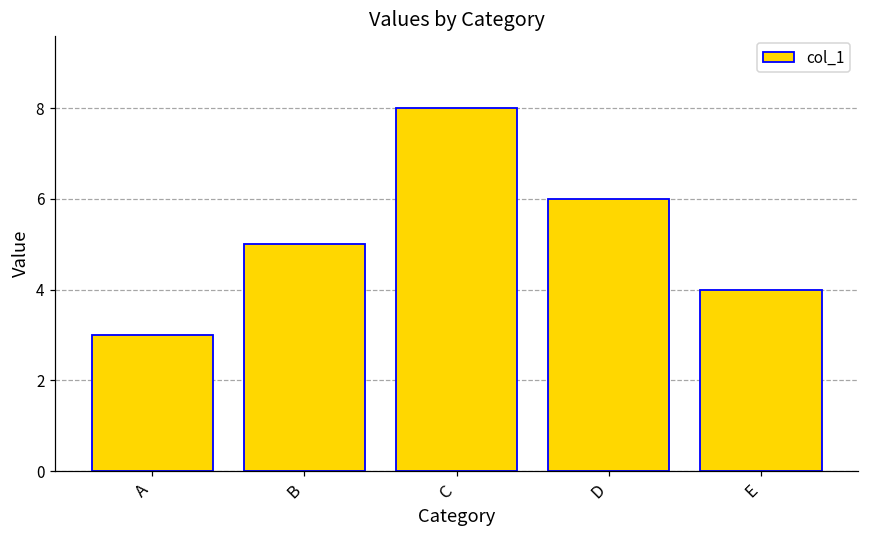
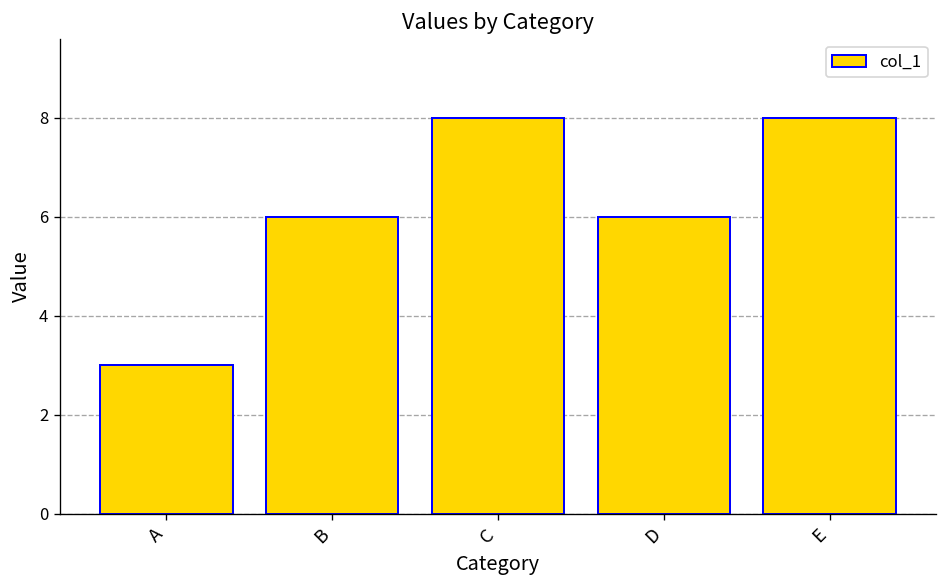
  {
    "A": 3,
-   "B": 5,
+   "B": 6,
    "C": 8,
    "D": 6,
-   "E": 4
+   "E": 8
  }
